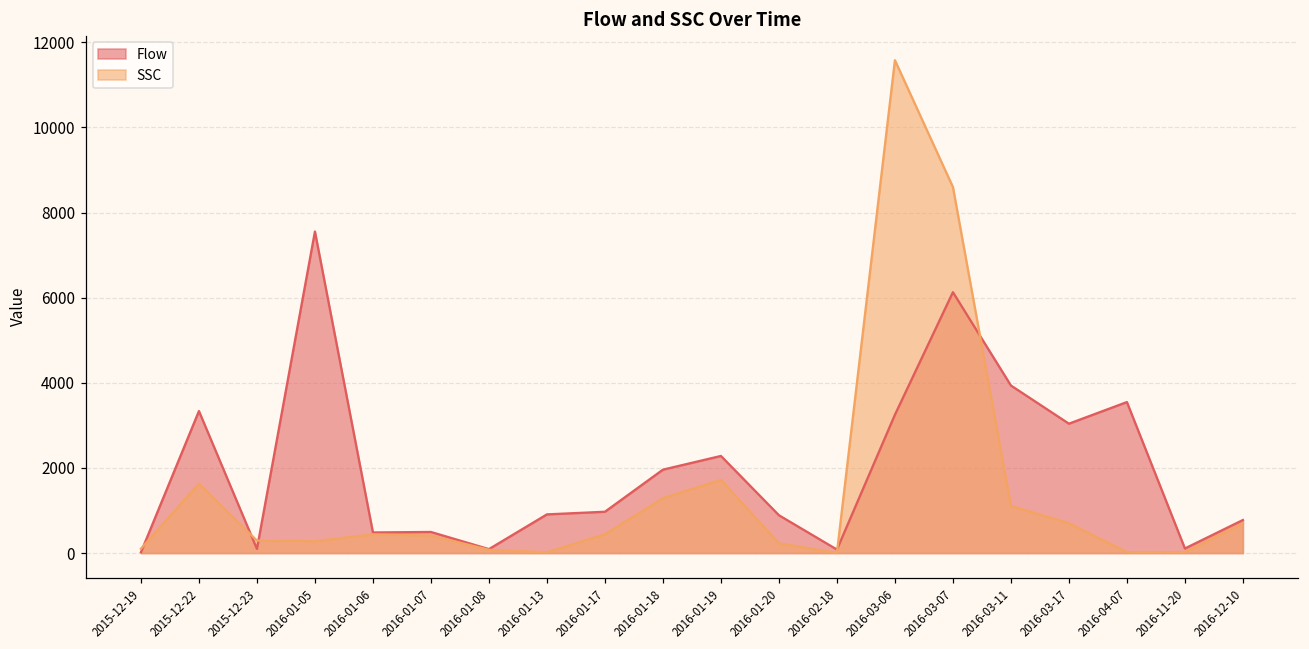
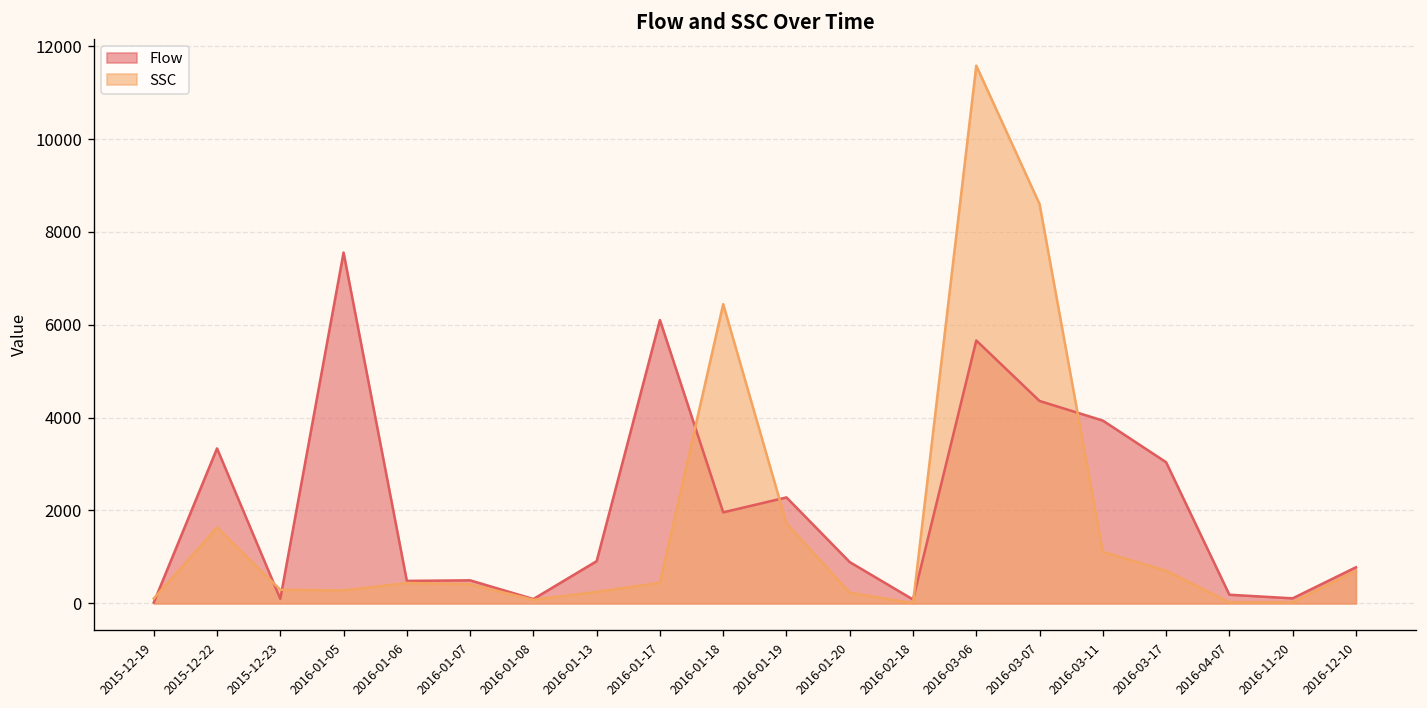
  {
    "Flow": {
      "2015-12-19": 0,
      "2015-12-22": 3300,
      "2015-12-23": 100,
      "2016-01-05": 7600,
      "2016-01-07": 500,
      "2016-01-13": 900,
-     "2016-01-17": 1000,
+     "2016-01-17": 6100,
      "2016-01-18": 2000,
      "2016-01-19": 2300,
      "2016-01-20": 900,
      "2016-02-18": 100,
-     "2016-03-06": 3300,
-     "2016-03-07": 6100,
+     "2016-03-06": 5700,
+     "2016-03-07": 4400,
      "2016-03-11": 3900,
      "2016-03-17": 3000,
-     "2016-04-07": 3500,
+     "2016-04-07": 200,
      "2016-11-20": 100,
      "2016-12-10": 800
    },
    "SSC": {
      "2015-12-19": 100,
      "2015-12-22": 1600,
      "2015-12-23": 300,
      "2016-01-05": 300,
      "2016-01-07": 400,
-     "2016-01-13": 0,
+     "2016-01-13": 200,
      "2016-01-17": 400,
-     "2016-01-18": 1300,
+     "2016-01-18": 6400,
      "2016-01-19": 1700,
      "2016-01-20": 200,
      "2016-02-18": 0,
      "2016-03-06": 11600,
      "2016-03-07": 8600,
      "2016-03-11": 1100,
      "2016-03-17": 700,
      "2016-04-07": 0,
      "2016-11-20": 0,
      "2016-12-10": 700
    }
  }
